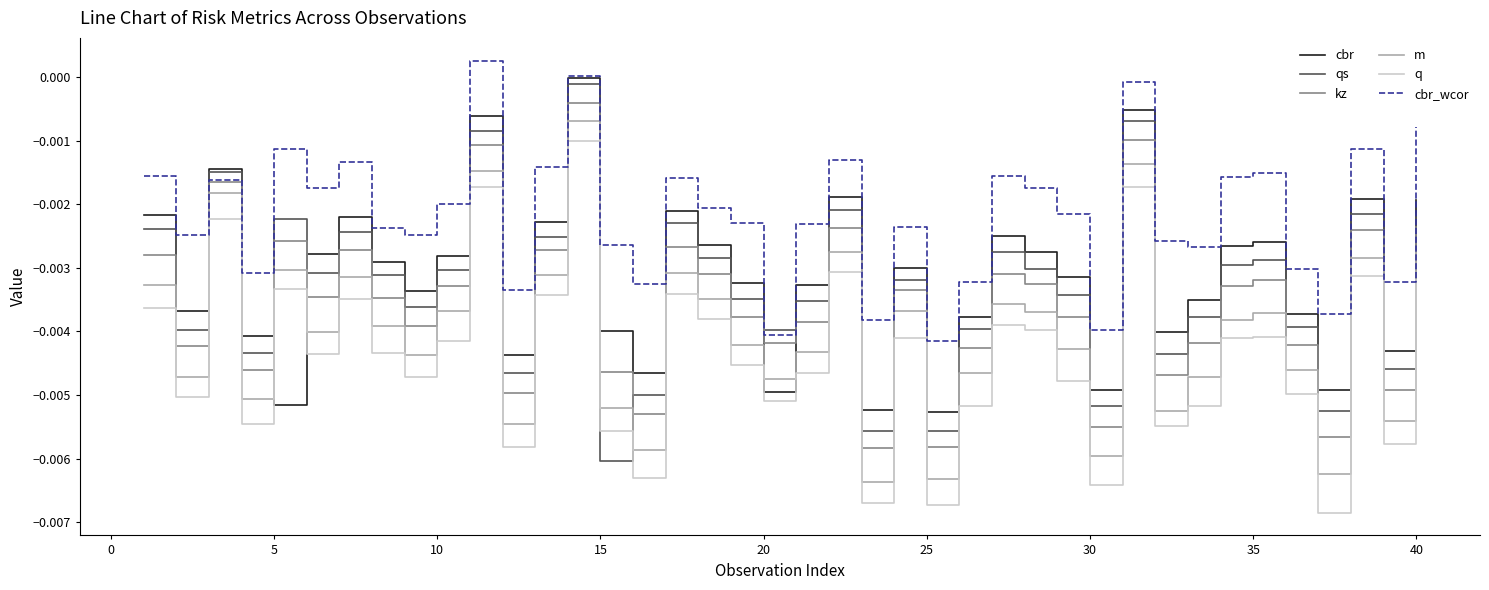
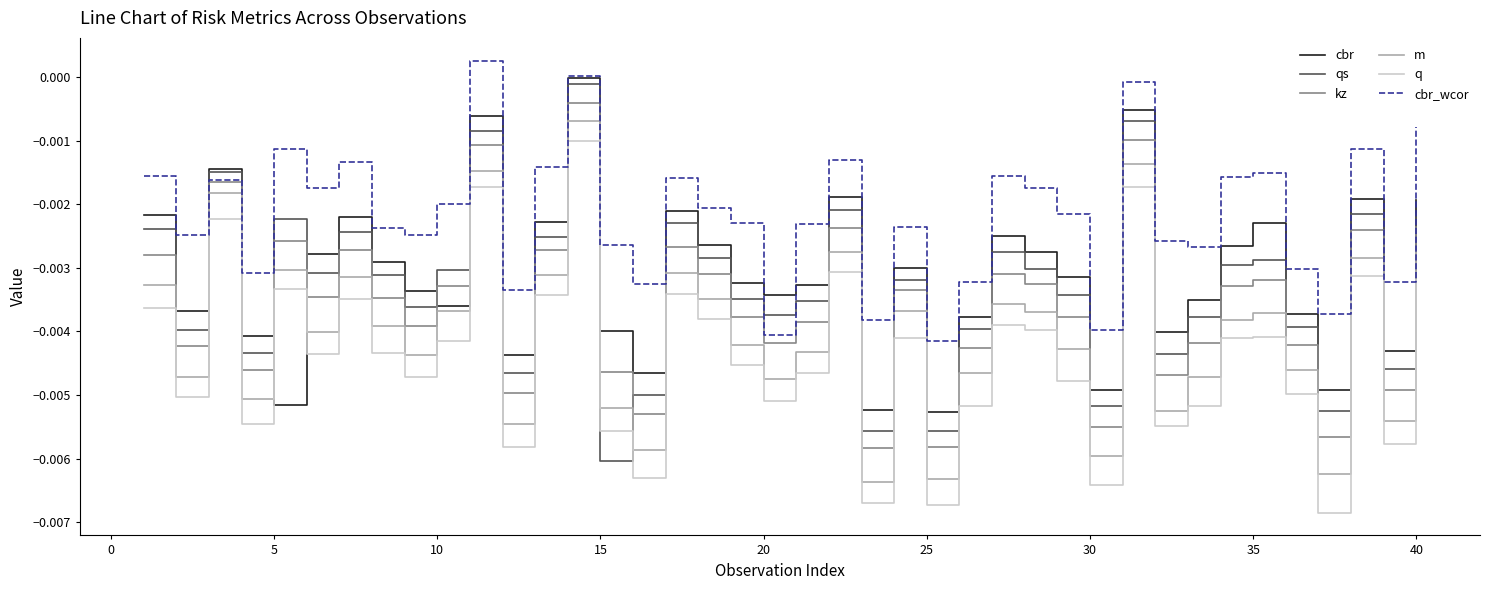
  {
    "cbr": {
      "5": -0.0052,
-     "10": -0.0028,
+     "10": -0.0036,
      "15": -0.0040,
-     "20": -0.0049,
+     "20": -0.0034,
      "25": -0.0053,
      "30": -0.0049,
-     "35": -0.0026,
+     "35": -0.0023,
      "40": -0.0019
    },
    "qs": {
      "5": -0.0022,
      "10": -0.0030,
      "15": -0.0060,
-     "20": -0.0040,
+     "20": -0.0037,
      "25": -0.0056,
      "30": -0.0052,
      "35": -0.0029,
      "40": -0.0022
    },
    "cbr_wcor": {
      "5": -0.0011,
      "10": -0.0020,
      "15": -0.0026,
      "20": -0.0041,
      "25": -0.0042,
      "30": -0.0040,
      "35": -0.0015,
      "40": -0.0008
    }
  }
